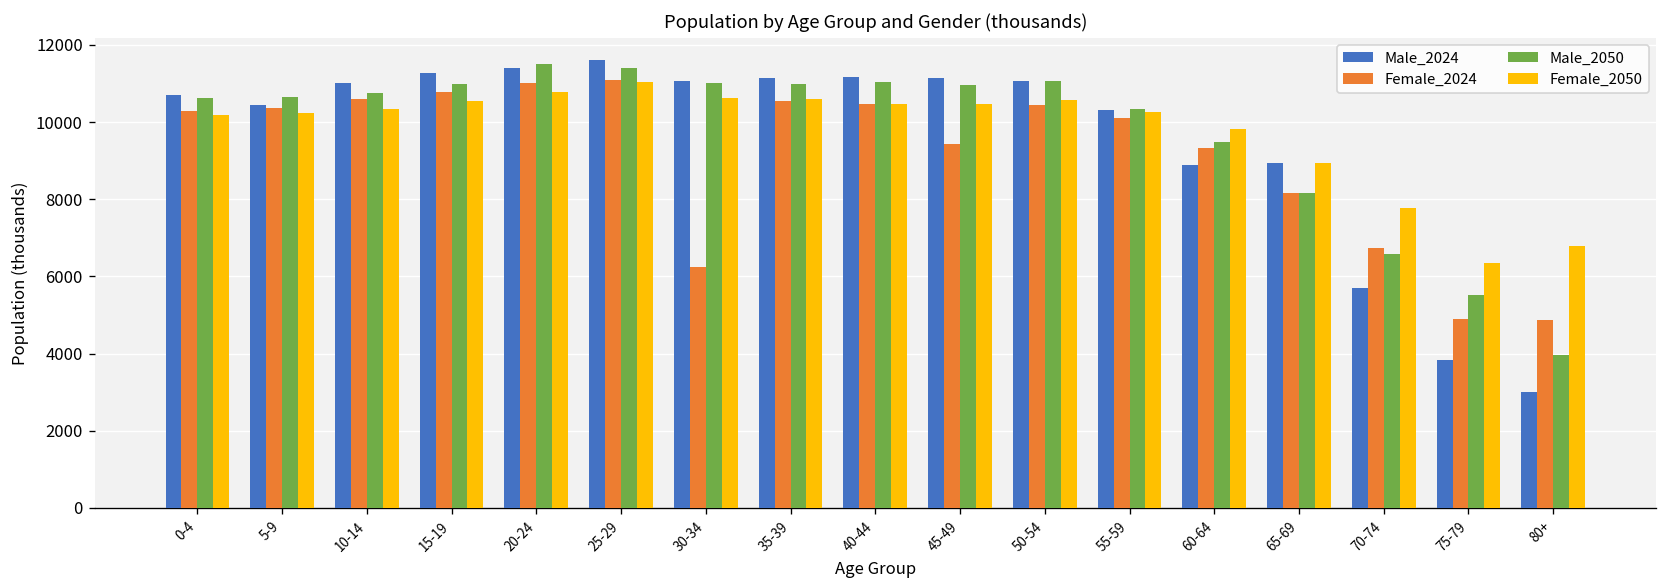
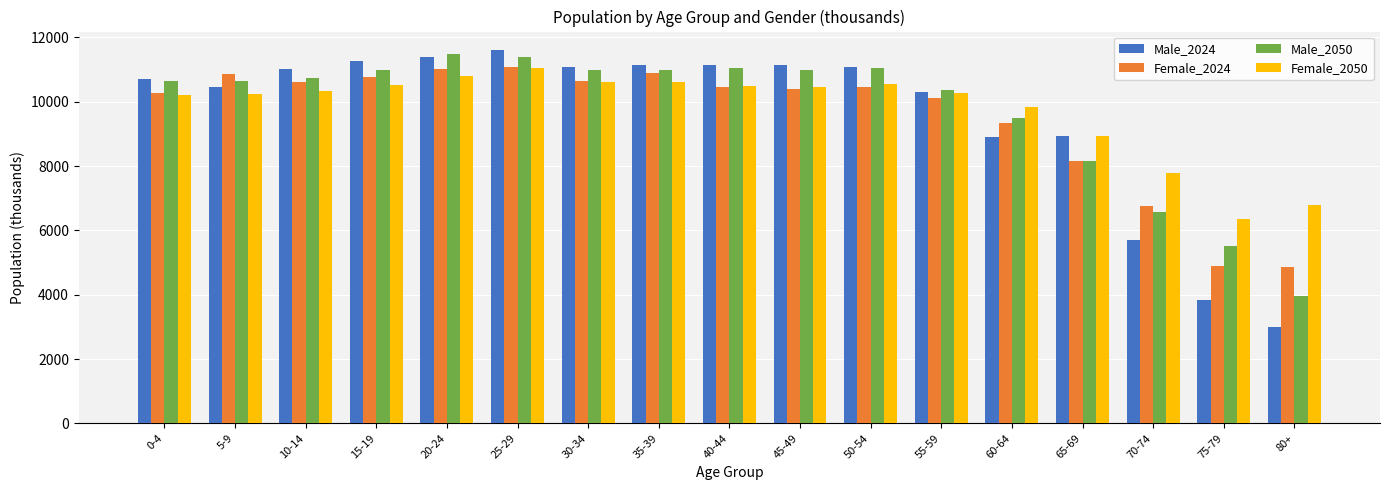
  {
    "Male_2024": {
      "0-4": 10700,
      "5-9": 10500,
      "10-14": 11000,
      "15-19": 11300,
      "20-24": 11400,
      "25-29": 11600,
      "30-34": 11100,
      "35-39": 11100,
      "40-44": 11200,
      "45-49": 11100,
      "50-54": 11100,
      "55-59": 10300,
      "60-64": 8900,
      "65-69": 8900,
      "70-74": 5700,
      "75-79": 3800,
      "80+": 3000
    },
    "Female_2024": {
      "0-4": 10300,
-     "5-9": 10400,
+     "5-9": 10900,
      "10-14": 10600,
      "15-19": 10800,
      "20-24": 11000,
      "25-29": 11100,
-     "30-34": 6200,
-     "35-39": 10600,
+     "30-34": 10600,
+     "35-39": 10900,
      "40-44": 10500,
-     "45-49": 9400,
+     "45-49": 10400,
      "50-54": 10500,
      "55-59": 10100,
      "60-64": 9300,
      "65-69": 8200,
      "70-74": 6700,
      "75-79": 4900,
      "80+": 4900
    },
    "Male_2050": {
      "0-4": 10600,
      "5-9": 10700,
      "10-14": 10700,
      "15-19": 11000,
      "20-24": 11500,
      "25-29": 11400,
      "30-34": 11000,
      "35-39": 11000,
      "40-44": 11100,
      "45-49": 11000,
      "50-54": 11100,
      "55-59": 10400,
      "60-64": 9500,
      "65-69": 8200,
      "70-74": 6600,
      "75-79": 5500,
      "80+": 4000
    },
    "Female_2050": {
      "0-4": 10200,
      "5-9": 10200,
      "10-14": 10300,
      "15-19": 10500,
      "20-24": 10800,
      "25-29": 11000,
      "30-34": 10600,
      "35-39": 10600,
      "40-44": 10500,
      "45-49": 10500,
      "50-54": 10600,
      "55-59": 10300,
      "60-64": 9800,
      "65-69": 8900,
      "70-74": 7800,
      "75-79": 6300,
      "80+": 6800
    }
  }
